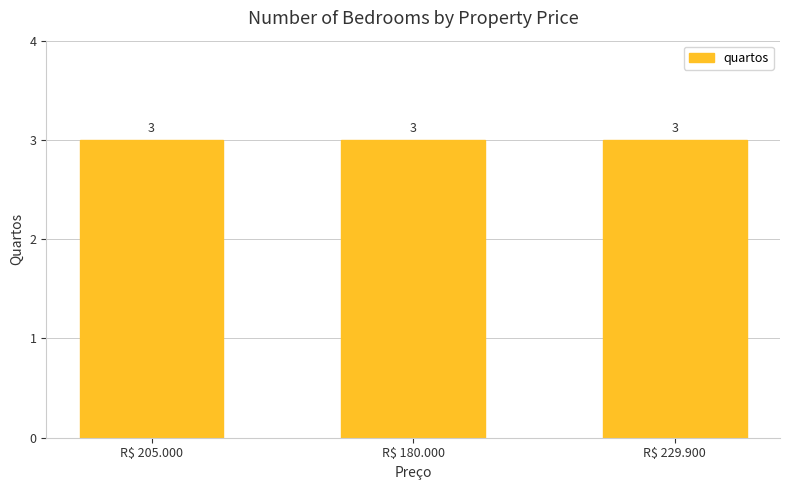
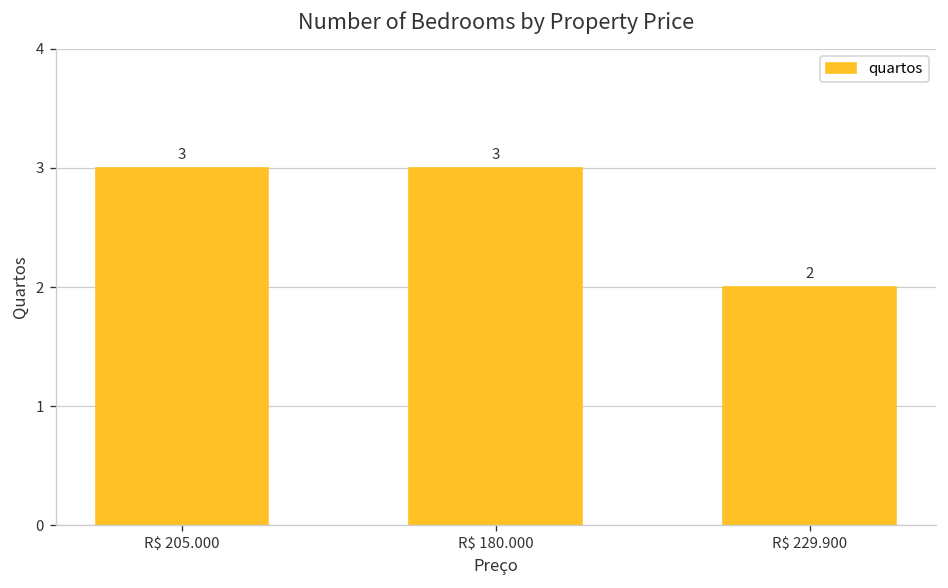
  {
    "R$ 205.000": 3,
    "R$ 180.000": 3,
-   "R$ 229.900": 3
+   "R$ 229.900": 2
  }
